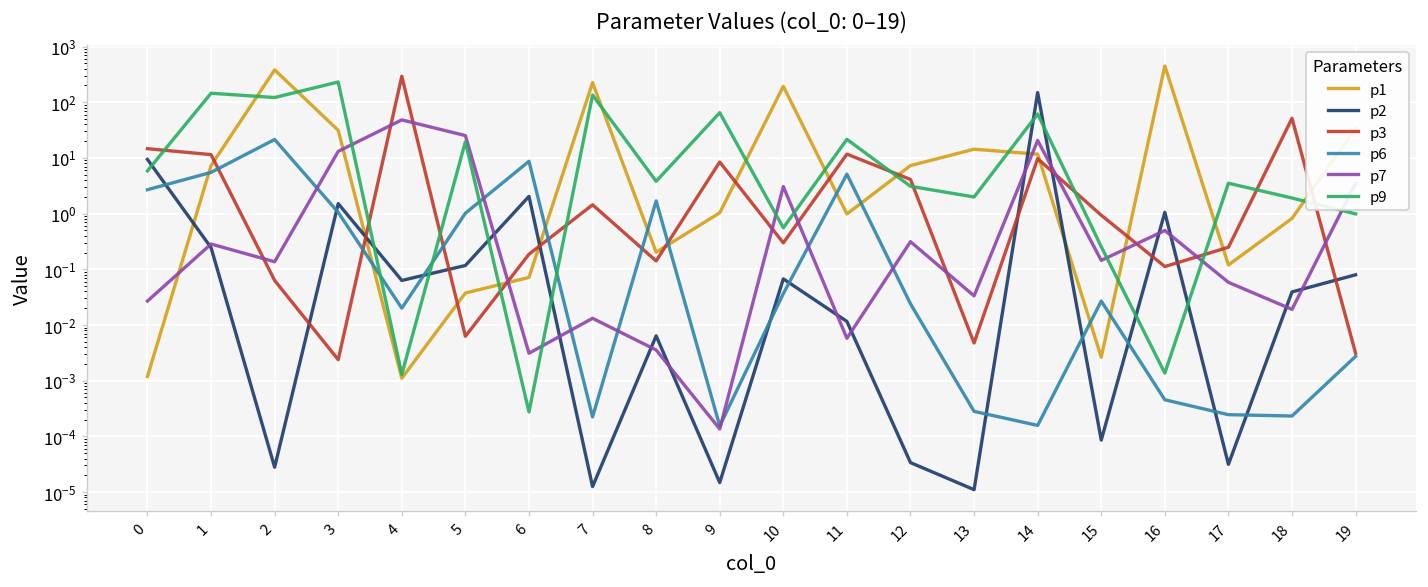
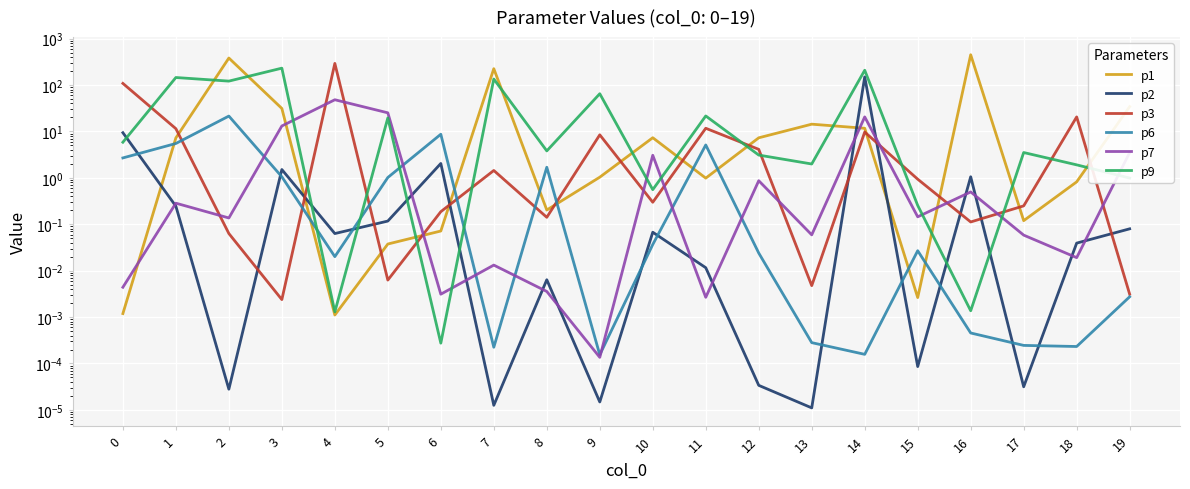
  {
    "p1": {
      "0": 0.0012,
      "1": 7,
      "2": 400,
      "3": 30,
      "4": 0.0011,
      "5": 0.04,
      "6": 0.07,
      "7": 200,
      "8": 0.2,
      "9": 1,
-     "10": 190,
+     "10": 7,
      "11": 1,
      "12": 7,
      "13": 14,
      "14": 12,
      "15": 0.003,
      "16": 400,
      "17": 0.12,
      "18": 0.8
    },
    "p2": {
      "0": 9,
      "1": 0.2,
      "2": 0.00003,
      "3": 1.5,
      "4": 0.06,
      "5": 0.12,
      "6": 2,
      "7": 0.000013,
      "8": 0.006,
      "9": 0.000015,
      "10": 0.07,
      "11": 0.012,
      "12": 0.00003,
      "13": 0.000011,
      "14": 150,
      "15": 0.00009,
      "16": 1.1,
      "17": 0.00003,
      "18": 0.04,
      "19": 0.08
    },
    "p3": {
-     "0": 15,
+     "0": 110,
      "1": 11,
      "2": 0.06,
      "3": 0.002,
      "4": 300,
      "5": 0.006,
      "6": 0.19,
      "7": 1.4,
      "8": 0.14,
      "9": 8,
      "10": 0.3,
      "11": 12,
      "12": 4,
      "13": 0.005,
      "14": 10,
      "15": 1,
      "16": 0.11,
      "17": 0.2,
-     "18": 50,
+     "18": 20,
      "19": 0.003
    },
    "p6": {
      "0": 3,
      "1": 5,
      "2": 20,
      "3": 1.1,
      "4": 0.020,
      "5": 1.0,
      "6": 9,
      "7": 0.0002,
      "8": 1.7,
      "10": 0.04,
      "11": 5,
      "12": 0.02,
      "13": 0.0003,
      "14": 0.00016,
      "15": 0.03,
      "16": 0.0005,
      "17": 0.0002,
      "18": 0.0002,
      "19": 0.003
    },
    "p7": {
-     "0": 0.03,
+     "0": 0.004,
      "1": 0.3,
      "2": 0.14,
      "3": 13,
      "4": 50,
      "5": 30,
      "6": 0.003,
      "7": 0.013,
      "8": 0.004,
      "10": 3,
-     "11": 0.006,
-     "12": 0.3,
-     "13": 0.03,
+     "11": 0.003,
+     "12": 0.9,
+     "13": 0.06,
      "14": 20,
      "15": 0.14,
      "16": 0.5,
      "17": 0.06,
      "18": 0.019
    },
    "p9": {
      "0": 6,
      "1": 150,
      "2": 120,
      "3": 200,
      "4": 0.0013,
      "5": 20,
      "6": 0.0003,
      "7": 130,
      "8": 4,
      "9": 60,
      "10": 0.6,
      "11": 20,
      "12": 3,
      "13": 2,
-     "14": 60,
+     "14": 200,
      "15": 0.3,
      "16": 0.0014,
      "17": 4,
      "18": 2
    }
  }
